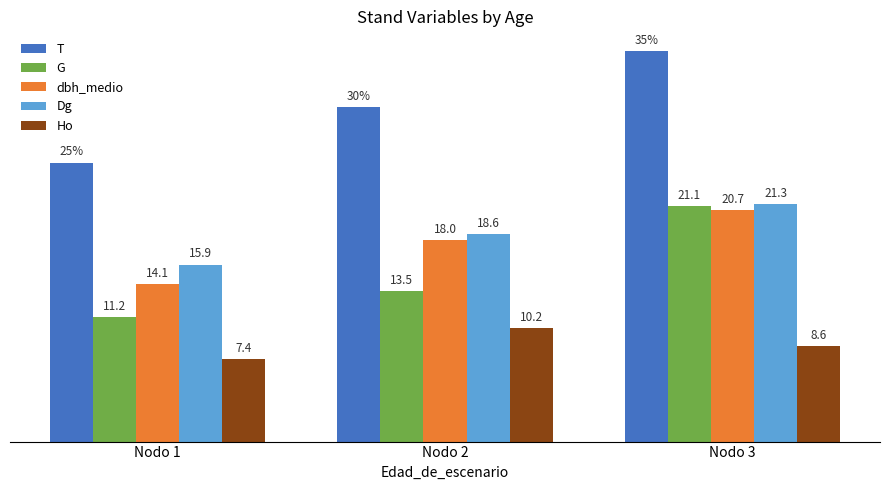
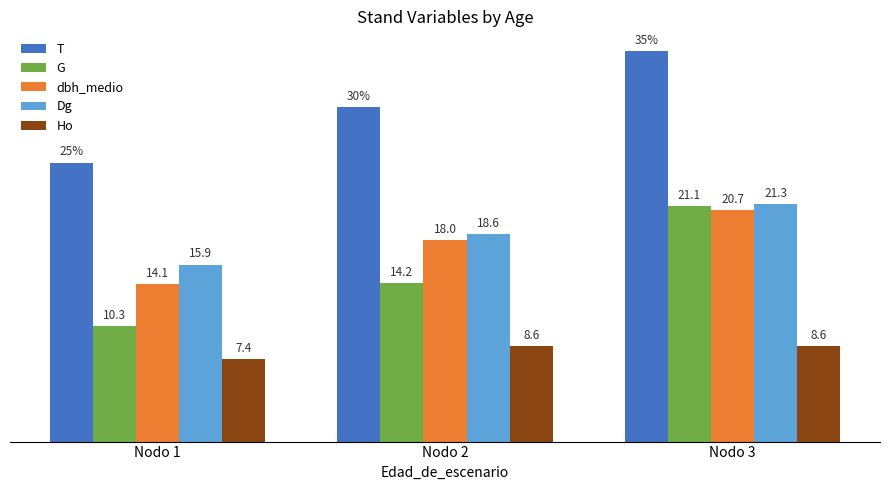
  {
    "G": {
-     "Nodo 1": 11.2,
-     "Nodo 2": 13.5,
+     "Nodo 1": 10.3,
+     "Nodo 2": 14.2,
      "Nodo 3": 21.1
    },
    "dbh_medio": {
      "Nodo 1": 14.1,
      "Nodo 2": 18.0,
      "Nodo 3": 20.7
    },
    "Ho": {
      "Nodo 1": 7.4,
-     "Nodo 2": 10.2,
+     "Nodo 2": 8.6,
      "Nodo 3": 8.6
    }
  }
